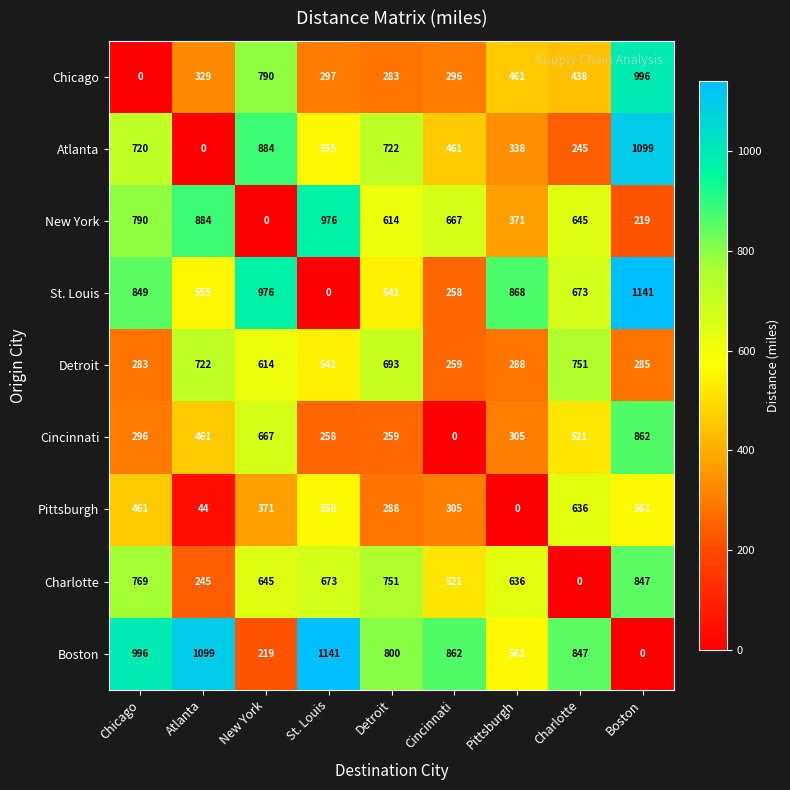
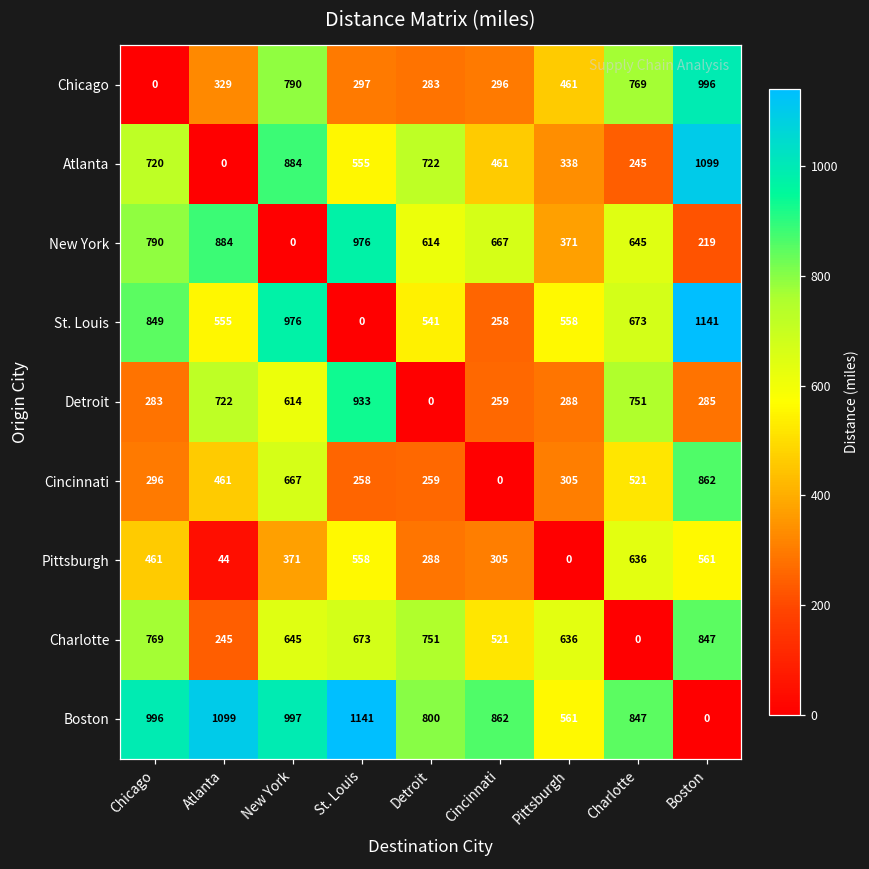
  {
    "Chicago": {
      "Chicago": 0,
      "Atlanta": 329,
      "New York": 790,
      "St. Louis": 297,
      "Detroit": 283,
      "Cincinnati": 296,
      "Pittsburgh": 461,
-     "Charlotte": 438,
+     "Charlotte": 769,
      "Boston": 996
    },
    "Atlanta": {
      "Chicago": 720,
      "Atlanta": 0,
      "New York": 884,
      "St. Louis": 555,
      "Detroit": 722,
      "Cincinnati": 461,
      "Pittsburgh": 338,
      "Charlotte": 245,
      "Boston": 1099
    },
    "New York": {
      "Chicago": 790,
      "Atlanta": 884,
      "New York": 0,
      "St. Louis": 976,
      "Detroit": 614,
      "Cincinnati": 667,
      "Pittsburgh": 371,
      "Charlotte": 645,
      "Boston": 219
    },
    "St. Louis": {
      "Chicago": 849,
      "Atlanta": 555,
      "New York": 976,
      "St. Louis": 0,
      "Detroit": 541,
      "Cincinnati": 258,
-     "Pittsburgh": 868,
+     "Pittsburgh": 558,
      "Charlotte": 673,
      "Boston": 1141
    },
    "Detroit": {
      "Chicago": 283,
      "Atlanta": 722,
      "New York": 614,
-     "St. Louis": 541,
-     "Detroit": 693,
+     "St. Louis": 933,
+     "Detroit": 0,
      "Cincinnati": 259,
      "Pittsburgh": 288,
      "Charlotte": 751,
      "Boston": 285
    },
    "Cincinnati": {
      "Chicago": 296,
      "Atlanta": 461,
      "New York": 667,
      "St. Louis": 258,
      "Detroit": 259,
      "Cincinnati": 0,
      "Pittsburgh": 305,
      "Charlotte": 521,
      "Boston": 862
    },
    "Pittsburgh": {
      "Chicago": 461,
      "Atlanta": 44,
      "New York": 371,
      "St. Louis": 558,
      "Detroit": 288,
      "Cincinnati": 305,
      "Pittsburgh": 0,
      "Charlotte": 636,
      "Boston": 561
    },
    "Charlotte": {
      "Chicago": 769,
      "Atlanta": 245,
      "New York": 645,
      "St. Louis": 673,
      "Detroit": 751,
      "Cincinnati": 521,
      "Pittsburgh": 636,
      "Charlotte": 0,
      "Boston": 847
    },
    "Boston": {
      "Chicago": 996,
      "Atlanta": 1099,
-     "New York": 219,
+     "New York": 997,
      "St. Louis": 1141,
      "Detroit": 800,
      "Cincinnati": 862,
      "Pittsburgh": 561,
      "Charlotte": 847,
      "Boston": 0
    }
  }
